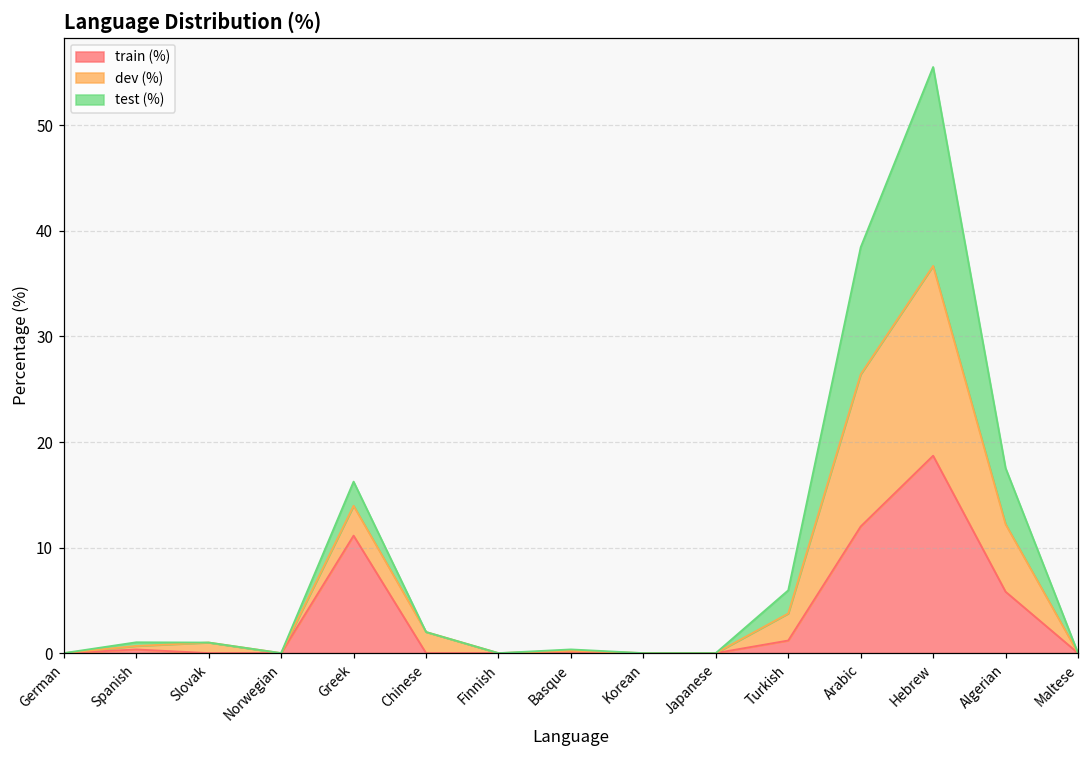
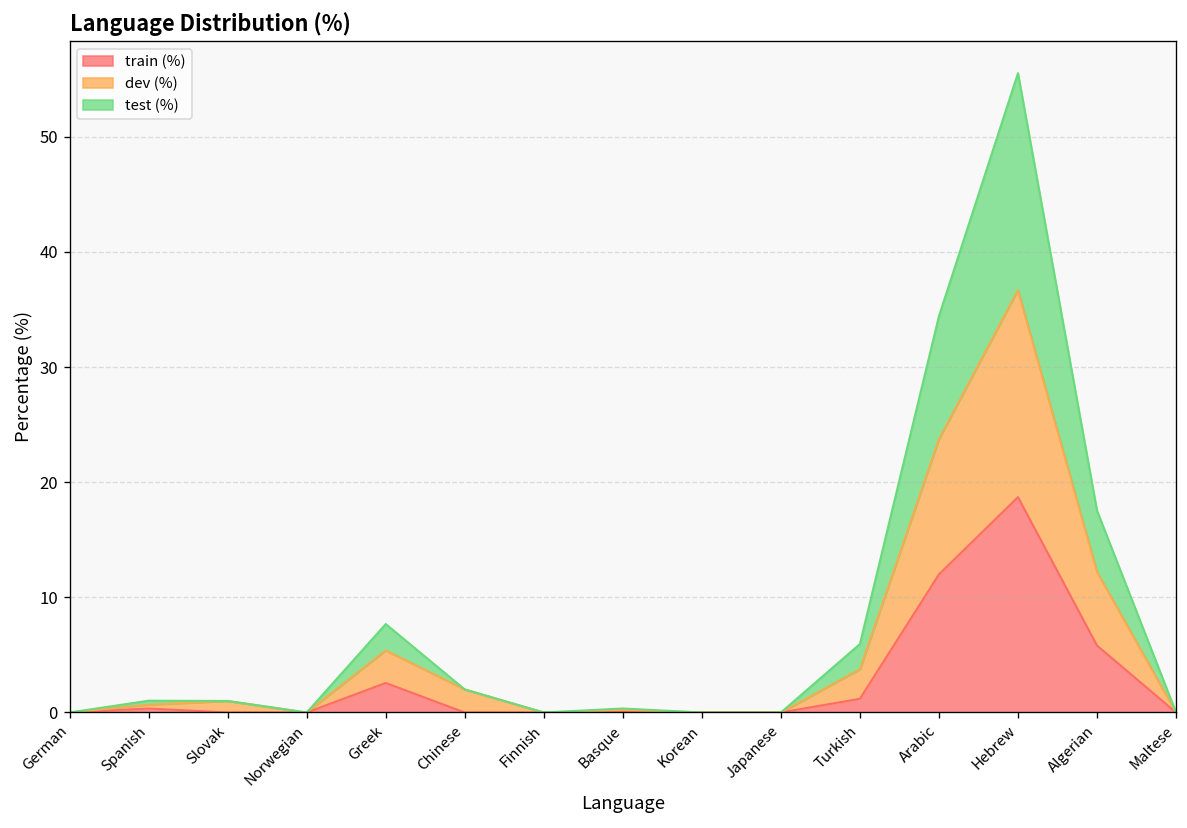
  {
    "train (%)": {
      "Spanish": 0,
      "Slovak": 0,
-     "Greek": 11,
+     "Greek": 3,
      "Chinese": 0,
      "Turkish": 1,
      "Arabic": 12,
      "Hebrew": 19,
      "Algerian": 6
    },
    "dev (%)": {
      "Spanish": 0,
      "Greek": 3,
      "Turkish": 3,
-     "Arabic": 14,
+     "Arabic": 12,
      "Hebrew": 18,
      "Algerian": 6
    },
    "test (%)": {
      "Spanish": 0,
      "Greek": 2,
      "Turkish": 2,
-     "Arabic": 12,
+     "Arabic": 11,
      "Hebrew": 19,
      "Algerian": 5
    }
  }
